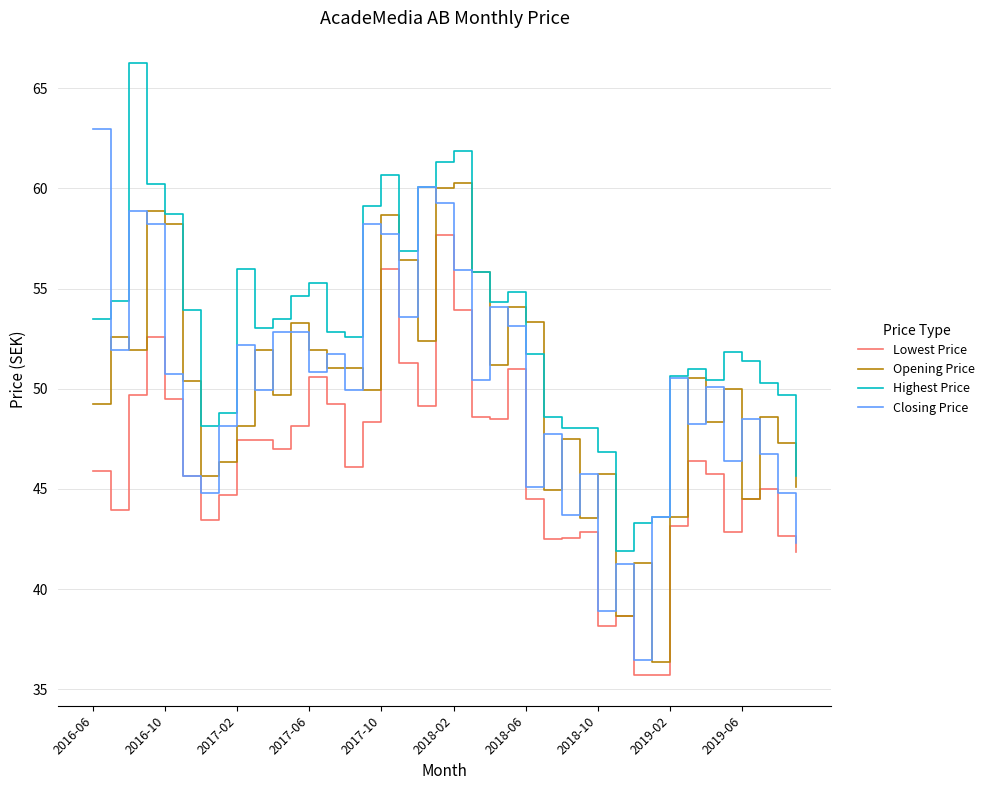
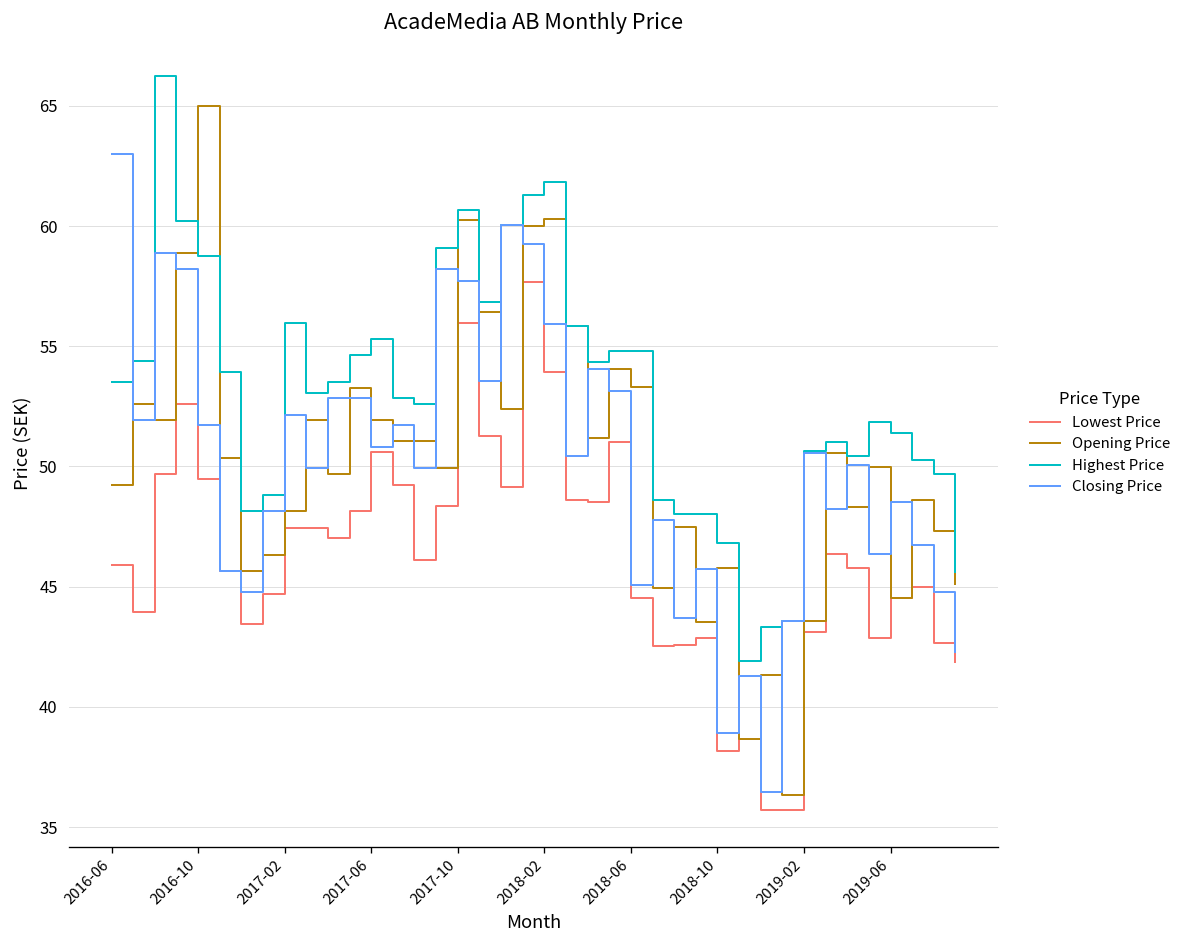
  {
    "Lowest Price": {
      "2016-06": 45.9,
      "2016-10": 49.5,
      "2017-02": 47.5,
      "2017-06": 50.6,
      "2017-10": 56.0,
      "2018-02": 53.9,
      "2018-06": 44.5,
      "2018-10": 38.2,
      "2019-02": 43.1
    },
    "Opening Price": {
      "2016-06": 49.2,
-     "2016-10": 58.2,
+     "2016-10": 65.0,
      "2017-02": 48.1,
      "2017-06": 51.9,
-     "2017-10": 58.6,
+     "2017-10": 60.3,
      "2018-02": 60.3,
      "2018-06": 53.3,
      "2018-10": 45.8,
      "2019-02": 43.6
    },
    "Highest Price": {
      "2016-06": 53.5,
      "2016-10": 58.7,
      "2017-02": 56.0,
      "2017-06": 55.3,
      "2017-10": 60.7,
      "2018-02": 61.8,
-     "2018-06": 51.8,
+     "2018-06": 54.8,
      "2018-10": 46.8,
      "2019-06": 51.4
    },
    "Closing Price": {
      "2016-06": 63.0,
-     "2016-10": 50.7,
+     "2016-10": 51.7,
      "2017-02": 52.2,
      "2017-06": 50.8,
      "2017-10": 57.7,
      "2018-02": 55.9,
      "2018-06": 45.1,
      "2018-10": 38.9,
      "2019-06": 48.5
    }
  }
